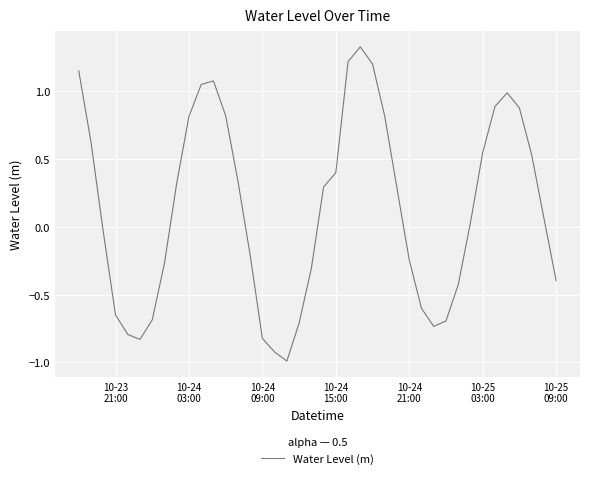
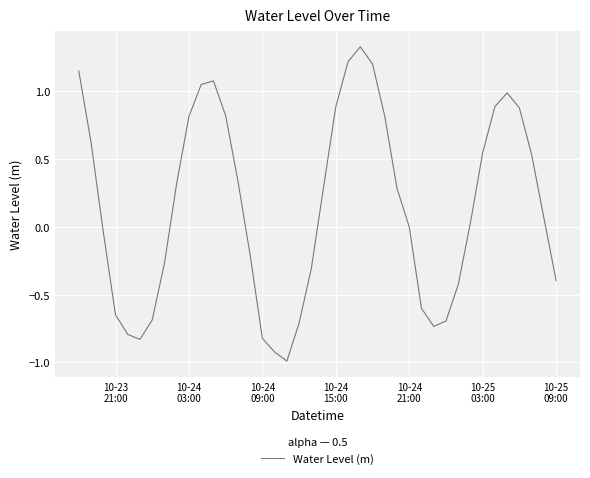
  {
    "10-23 21:00": -0.65,
    "10-24 03:00": 0.81,
    "10-24 09:00": -0.82,
-   "10-24 15:00": 0.40,
-   "10-24 21:00": -0.24,
+   "10-24 15:00": 0.89,
+   "10-24 21:00": 0.00,
    "10-25 03:00": 0.55,
    "10-25 09:00": -0.40
  }
